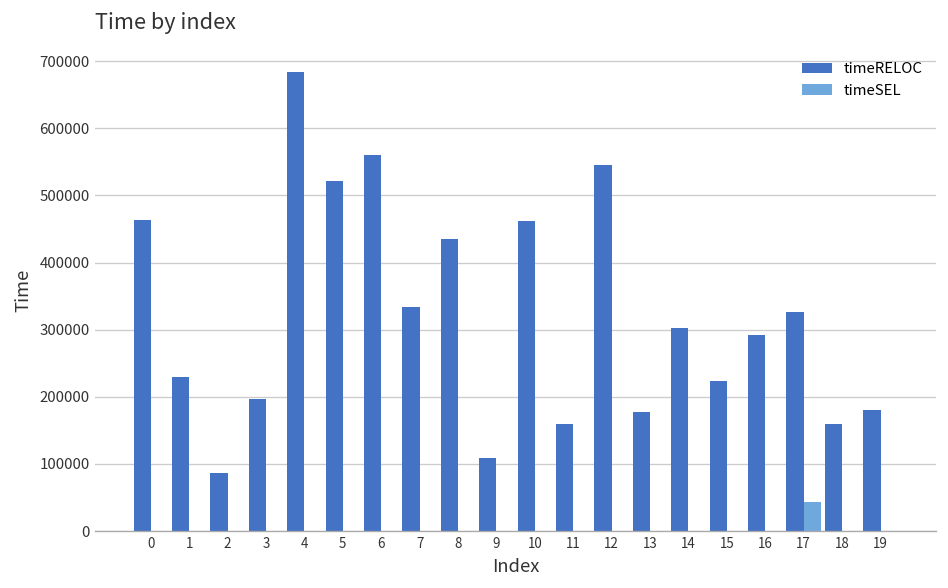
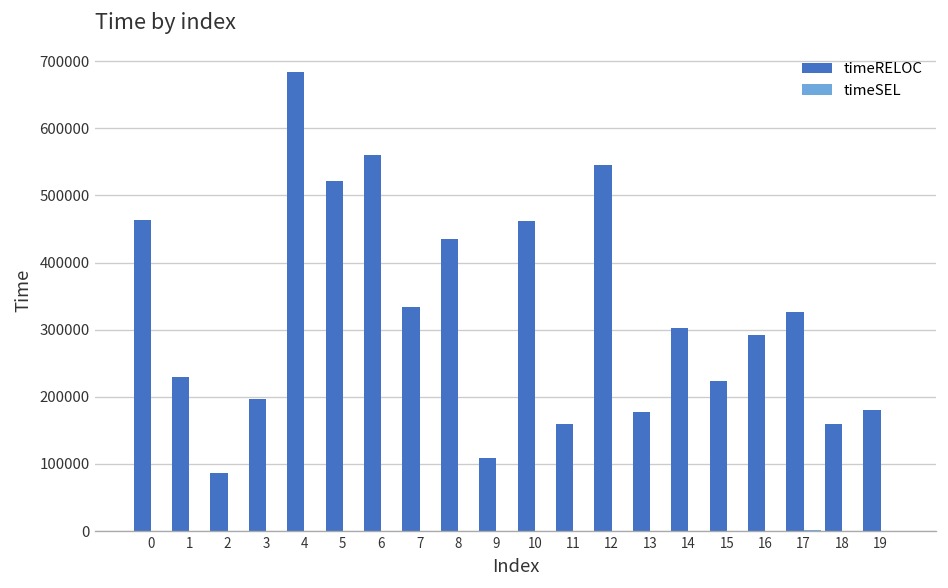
  {
    "timeRELOC": {
      "0": 460000,
      "1": 230000,
      "2": 90000,
      "3": 200000,
      "4": 680000,
      "5": 520000,
      "6": 560000,
      "7": 330000,
      "8": 430000,
      "9": 110000,
      "10": 460000,
      "11": 160000,
      "12": 550000,
      "13": 180000,
      "14": 300000,
      "15": 220000,
      "16": 290000,
      "17": 330000,
      "18": 160000,
      "19": 180000
    },
    "timeSEL": {
      "0": 0,
      "1": 0,
      "2": 0,
      "3": 0,
      "4": 0,
      "5": 0,
      "6": 0,
      "7": 0,
      "8": 0,
      "9": 0,
      "10": 0,
      "11": 0,
      "12": 0,
      "13": 0,
      "14": 0,
      "15": 0,
      "16": 0,
-     "17": 40000,
+     "17": 0,
      "18": 0,
      "19": 0
    }
  }
